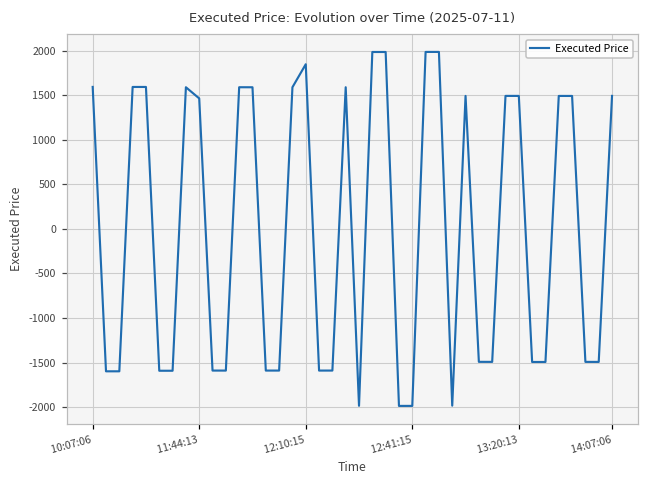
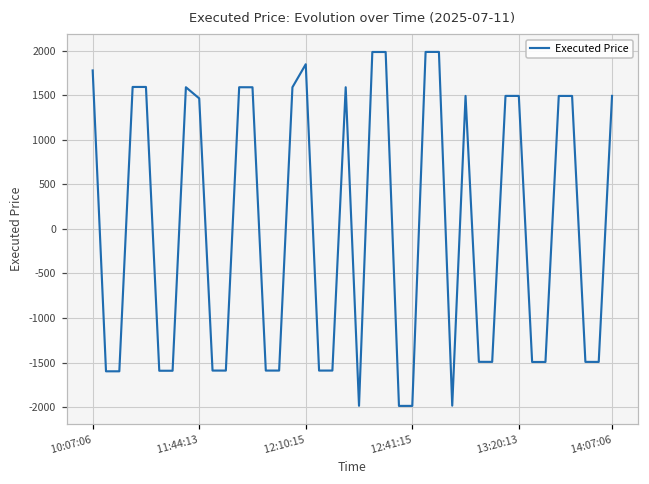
  {
-   "10:07:06": 1600,
+   "10:07:06": 1800,
    "11:44:13": 1500,
    "12:10:15": 1800,
    "12:41:15": -2000,
    "13:20:13": 1500,
    "14:07:06": 1500
  }
